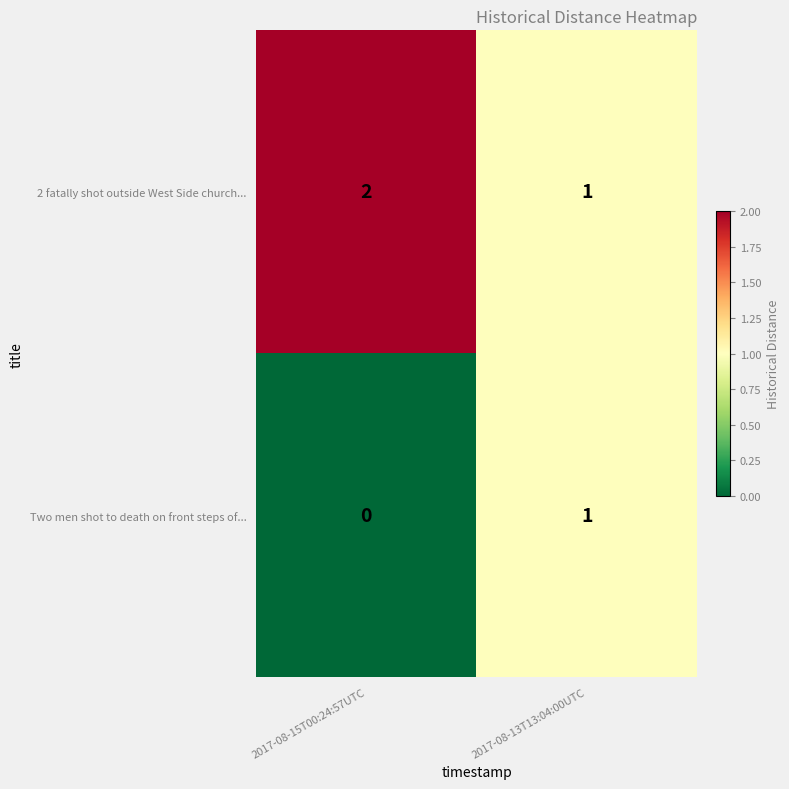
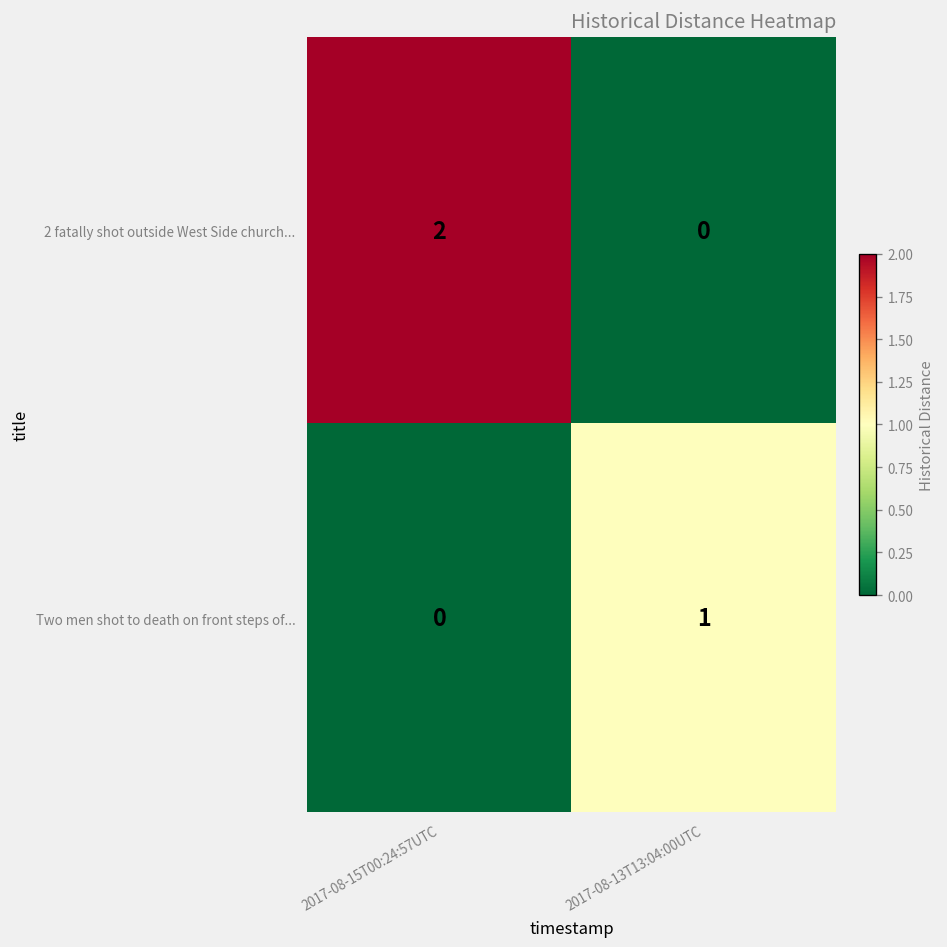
  {
    "2 fatally shot outside West Side church...": {
      "2017-08-15T00:24:57UTC": 2,
-     "2017-08-13T13:04:00UTC": 1
+     "2017-08-13T13:04:00UTC": 0
    },
    "Two men shot to death on front steps of...": {
      "2017-08-15T00:24:57UTC": 0,
      "2017-08-13T13:04:00UTC": 1
    }
  }
